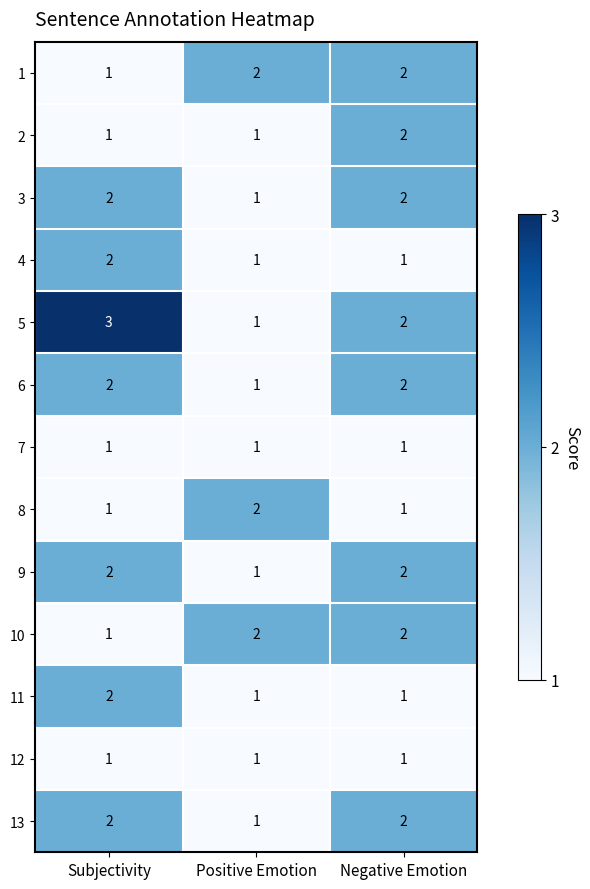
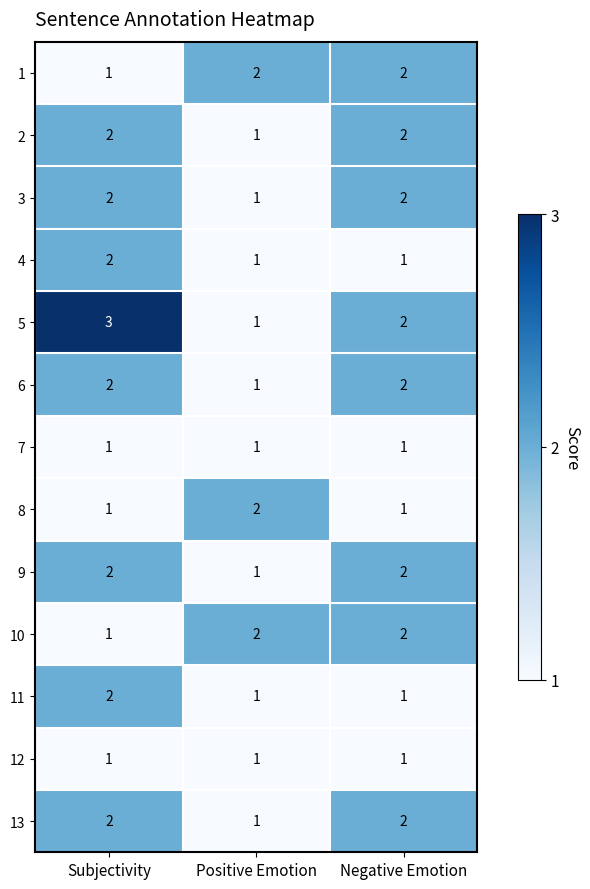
  {
    "1": {
      "Subjectivity": 1,
      "Positive Emotion": 2,
      "Negative Emotion": 2
    },
    "2": {
-     "Subjectivity": 1,
+     "Subjectivity": 2,
      "Positive Emotion": 1,
      "Negative Emotion": 2
    },
    "3": {
      "Subjectivity": 2,
      "Positive Emotion": 1,
      "Negative Emotion": 2
    },
    "4": {
      "Subjectivity": 2,
      "Positive Emotion": 1,
      "Negative Emotion": 1
    },
    "5": {
      "Subjectivity": 3,
      "Positive Emotion": 1,
      "Negative Emotion": 2
    },
    "6": {
      "Subjectivity": 2,
      "Positive Emotion": 1,
      "Negative Emotion": 2
    },
    "7": {
      "Subjectivity": 1,
      "Positive Emotion": 1,
      "Negative Emotion": 1
    },
    "8": {
      "Subjectivity": 1,
      "Positive Emotion": 2,
      "Negative Emotion": 1
    },
    "9": {
      "Subjectivity": 2,
      "Positive Emotion": 1,
      "Negative Emotion": 2
    },
    "10": {
      "Subjectivity": 1,
      "Positive Emotion": 2,
      "Negative Emotion": 2
    },
    "11": {
      "Subjectivity": 2,
      "Positive Emotion": 1,
      "Negative Emotion": 1
    },
    "12": {
      "Subjectivity": 1,
      "Positive Emotion": 1,
      "Negative Emotion": 1
    },
    "13": {
      "Subjectivity": 2,
      "Positive Emotion": 1,
      "Negative Emotion": 2
    }
  }
